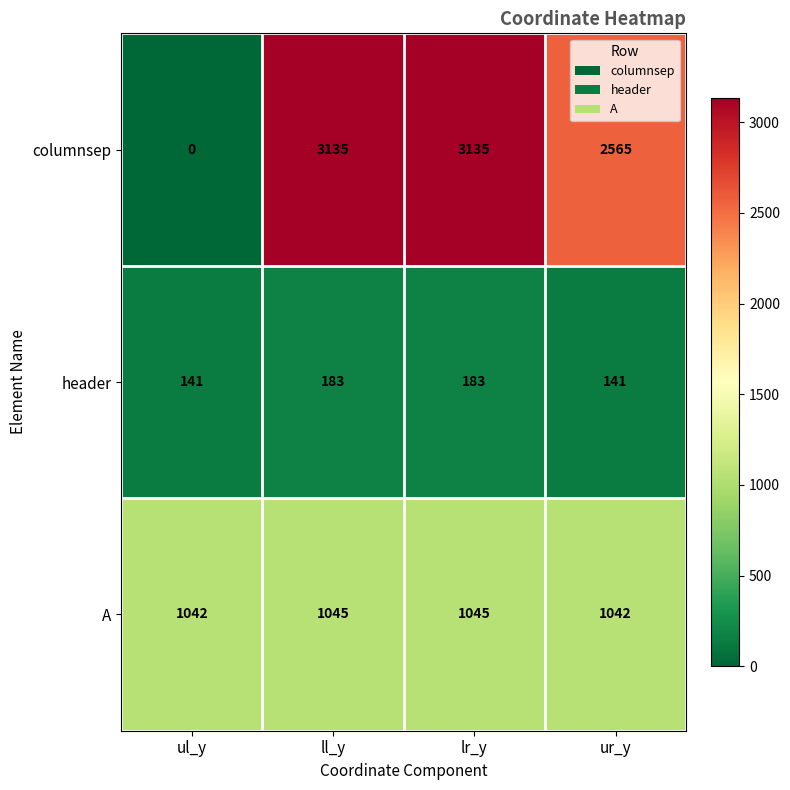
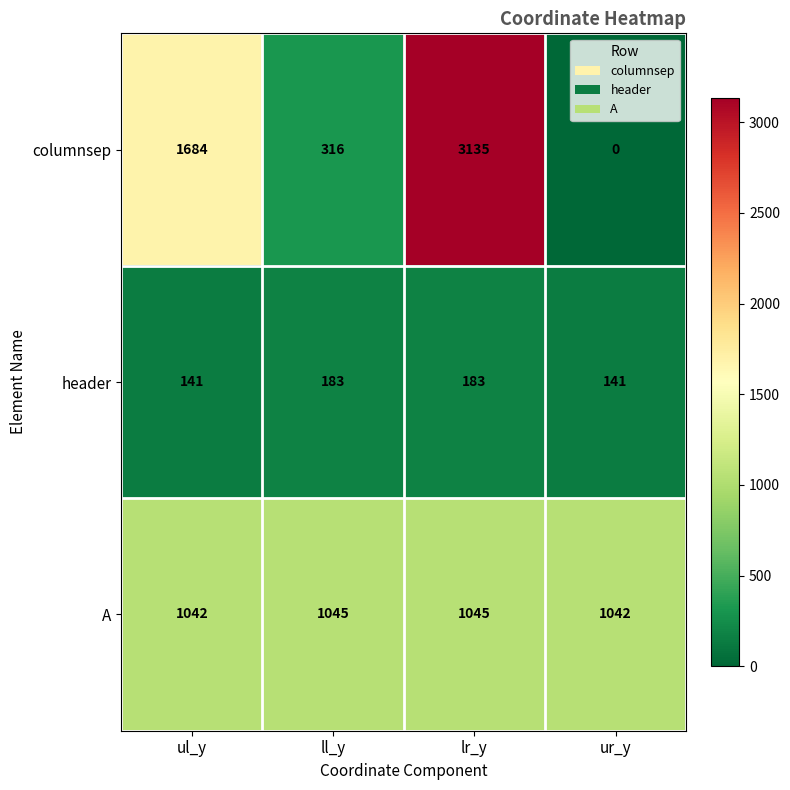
  {
    "columnsep": {
-     "ul_y": 0,
-     "ll_y": 3135,
+     "ul_y": 1684,
+     "ll_y": 316,
      "lr_y": 3135,
-     "ur_y": 2565
+     "ur_y": 0
    },
    "header": {
      "ul_y": 141,
      "ll_y": 183,
      "lr_y": 183,
      "ur_y": 141
    },
    "A": {
      "ul_y": 1042,
      "ll_y": 1045,
      "lr_y": 1045,
      "ur_y": 1042
    }
  }
